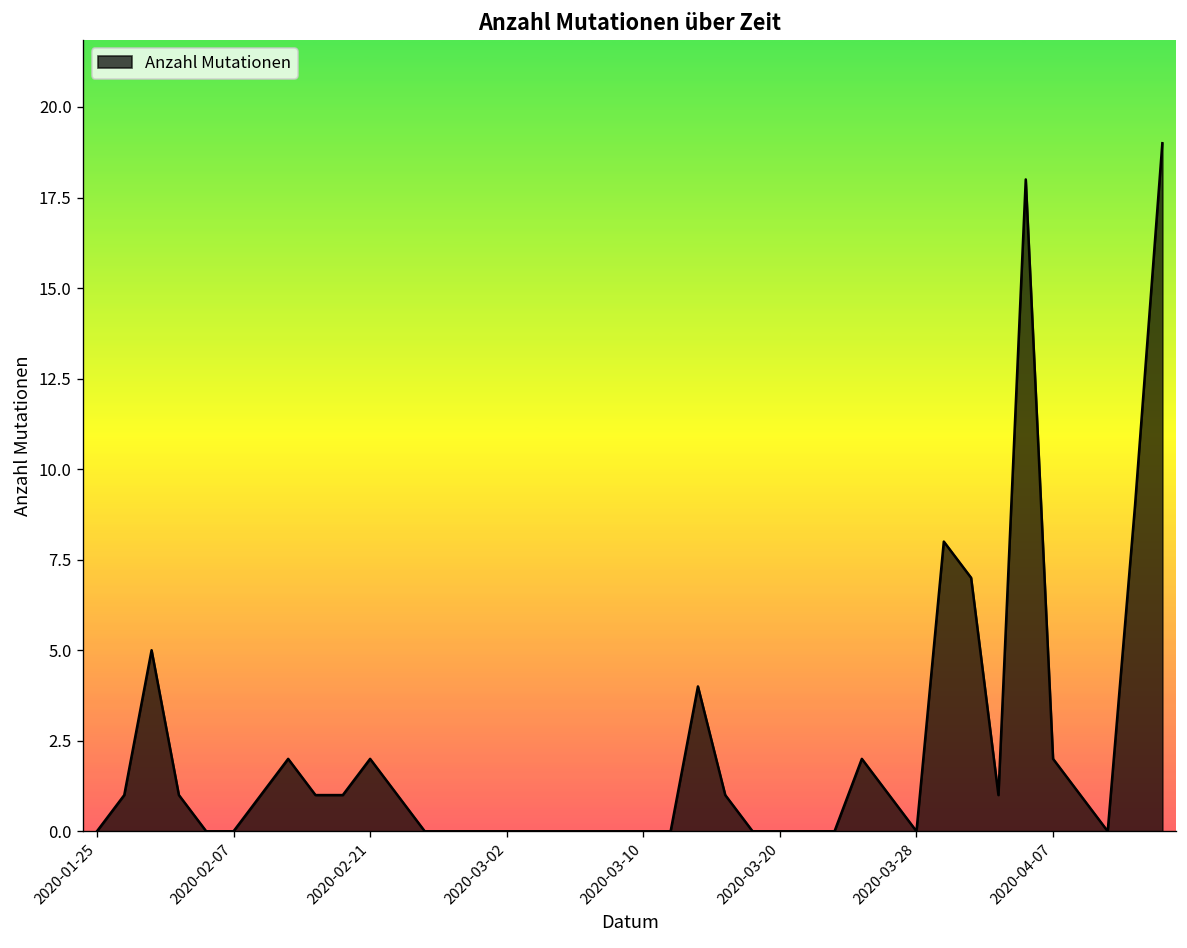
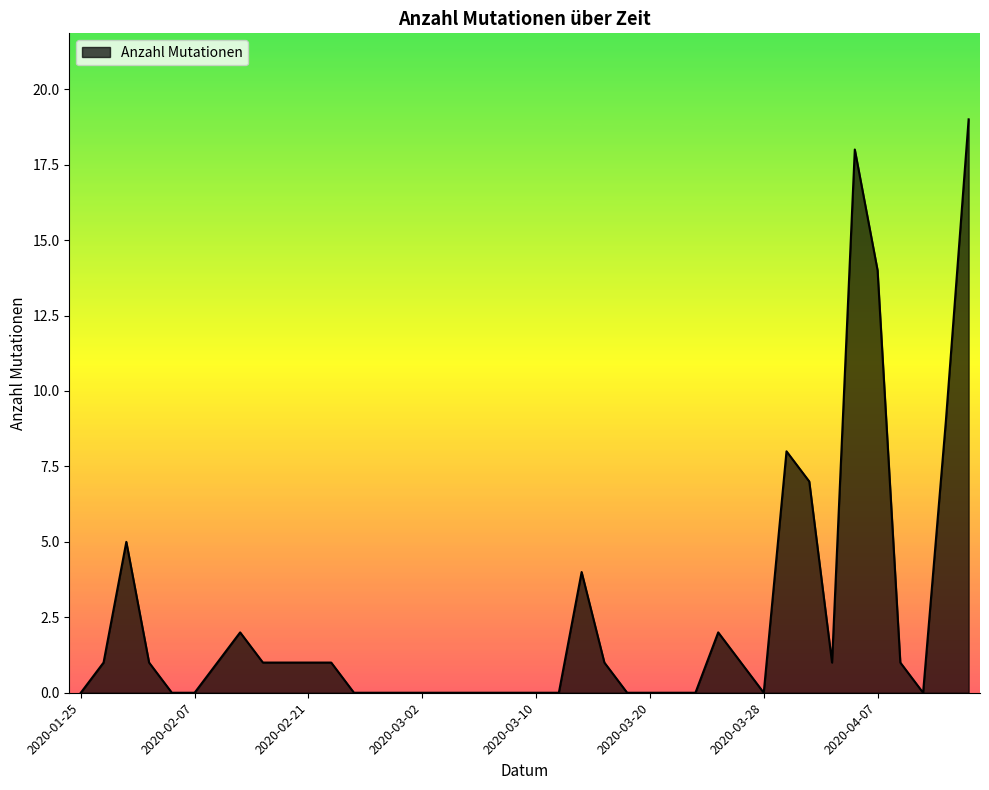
  {
    "2020-01-25": 0,
    "2020-02-07": 0,
-   "2020-02-21": 2,
+   "2020-02-21": 1,
    "2020-03-02": 0,
    "2020-03-10": 0,
    "2020-03-20": 0,
    "2020-03-28": 0,
-   "2020-04-07": 2
+   "2020-04-07": 14
  }
